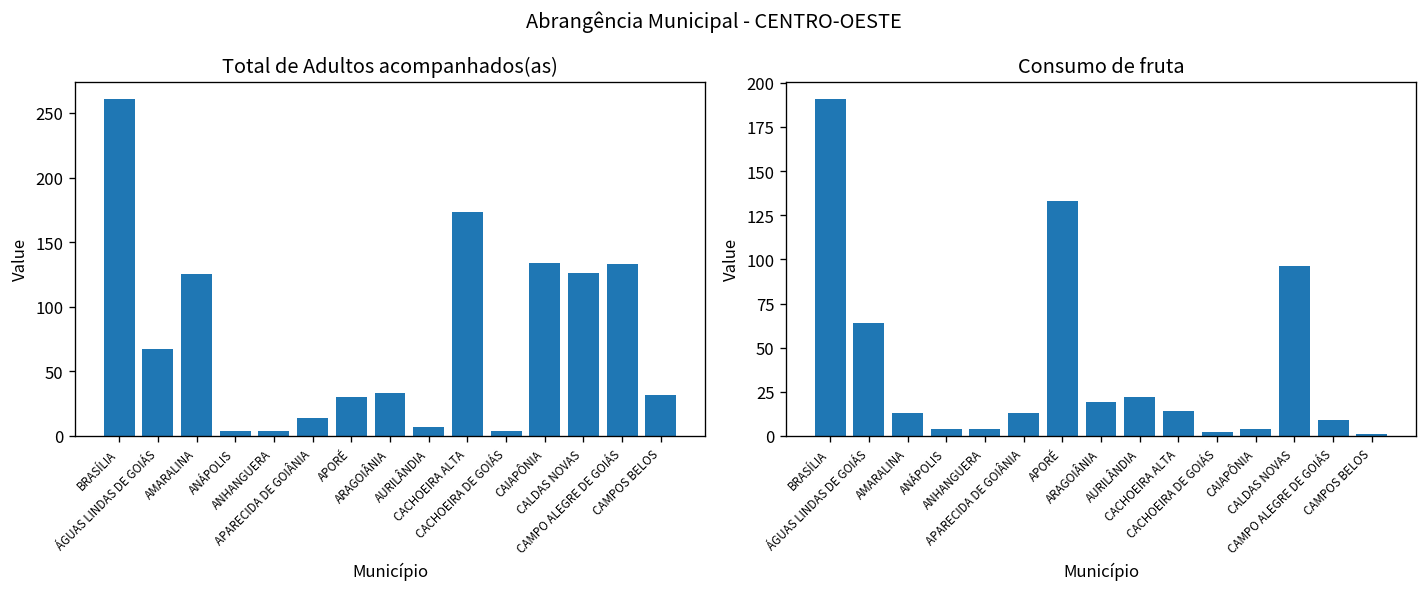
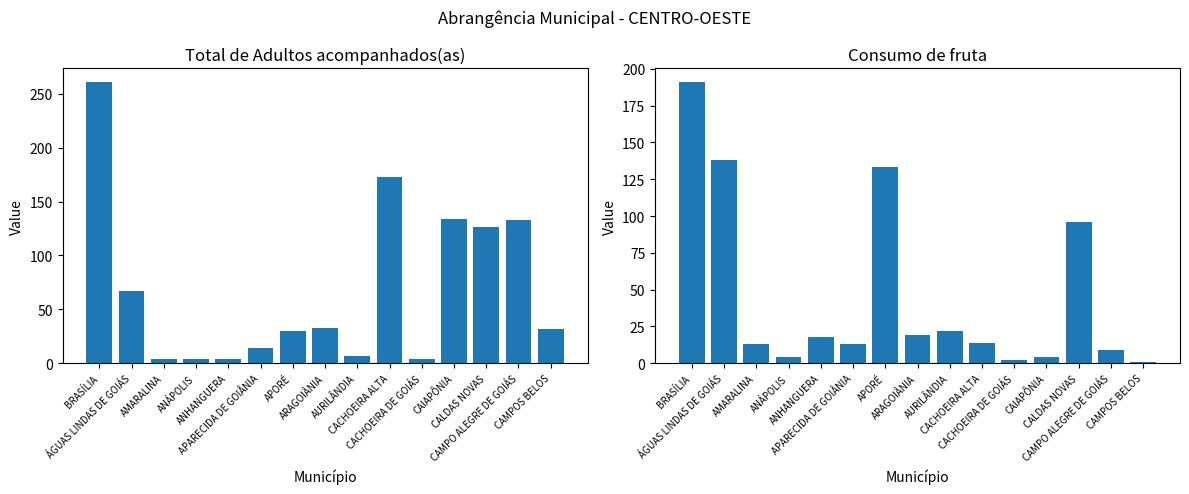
  {
    "Total de Adultos acompanhados(as)": {
      "BRASÍLIA": 261,
      "ÁGUAS LINDAS DE GOIÁS": 67,
-     "AMARALINA": 125,
+     "AMARALINA": 4,
      "ANÁPOLIS": 4,
      "ANHANGUERA": 4,
      "APARECIDA DE GOIÂNIA": 14,
      "APORÉ": 30,
      "ARAGOIÂNIA": 33,
      "AURILÂNDIA": 7,
      "CACHOEIRA ALTA": 173,
      "CACHOEIRA DE GOIÁS": 4,
      "CAIAPÔNIA": 134,
      "CALDAS NOVAS": 126,
      "CAMPO ALEGRE DE GOIÁS": 133,
      "CAMPOS BELOS": 32
    },
    "Consumo de fruta": {
      "BRASÍLIA": 191,
-     "ÁGUAS LINDAS DE GOIÁS": 64,
+     "ÁGUAS LINDAS DE GOIÁS": 138,
      "AMARALINA": 13,
      "ANÁPOLIS": 4,
-     "ANHANGUERA": 4,
+     "ANHANGUERA": 18,
      "APARECIDA DE GOIÂNIA": 13,
      "APORÉ": 133,
      "ARAGOIÂNIA": 19,
      "AURILÂNDIA": 22,
      "CACHOEIRA ALTA": 14,
      "CACHOEIRA DE GOIÁS": 2,
      "CAIAPÔNIA": 4,
      "CALDAS NOVAS": 96,
      "CAMPO ALEGRE DE GOIÁS": 9
    }
  }
